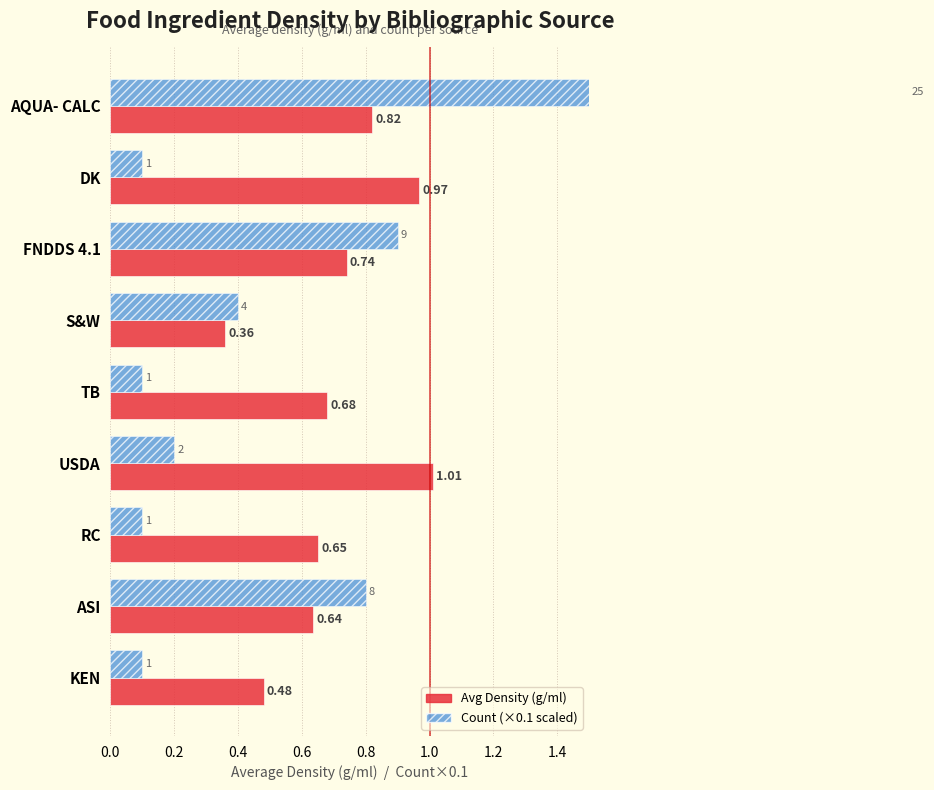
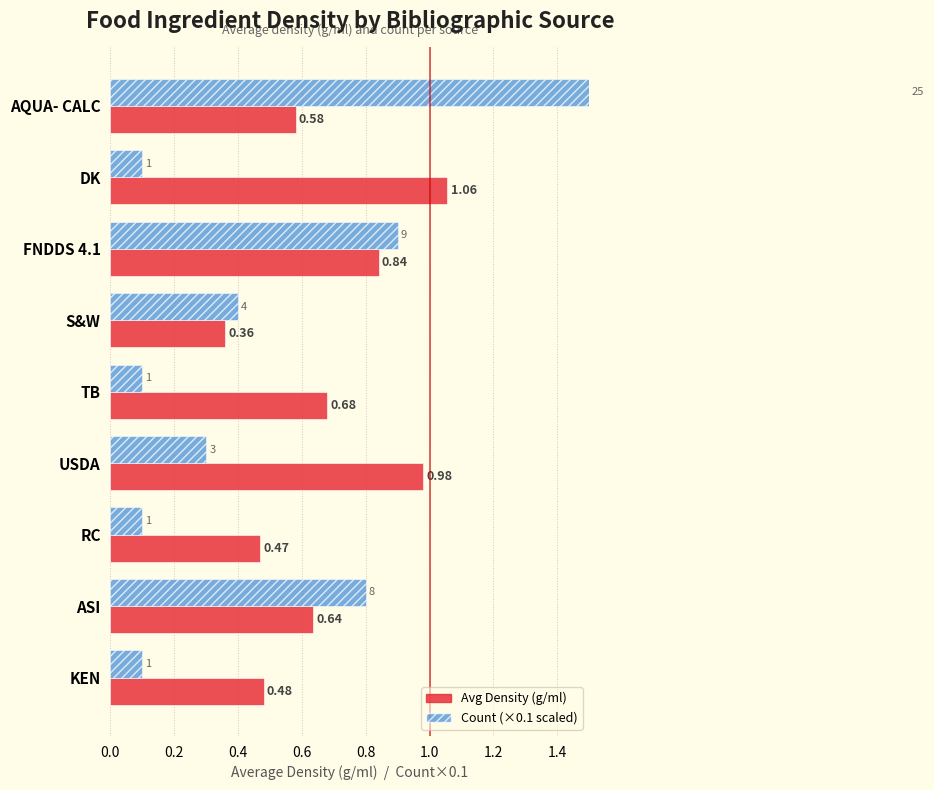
  {
    "Avg Density (g/ml)": {
-     "AQUA- CALC": 0.82,
-     "DK": 0.97,
-     "FNDDS 4.1": 0.74,
+     "AQUA- CALC": 0.58,
+     "DK": 1.06,
+     "FNDDS 4.1": 0.84,
      "S&W": 0.36,
      "TB": 0.68,
-     "USDA": 1.01,
-     "RC": 0.65,
+     "USDA": 0.98,
+     "RC": 0.47,
      "ASI": 0.64,
      "KEN": 0.48
    },
    "Count (×0.1 scaled)": {
-     "USDA": 2
+     "USDA": 3
    }
  }
